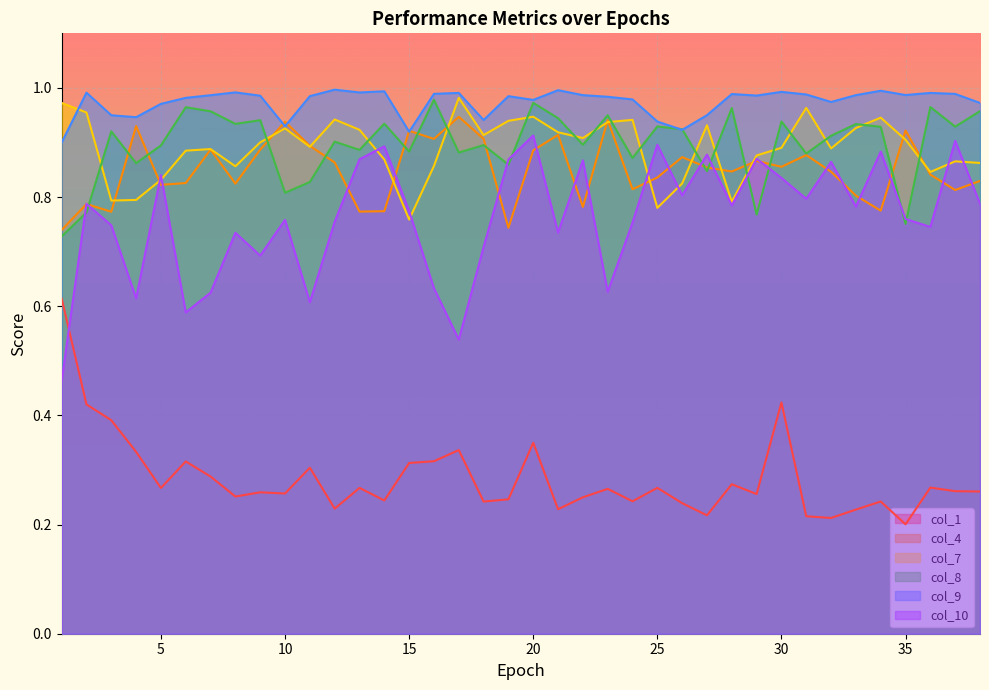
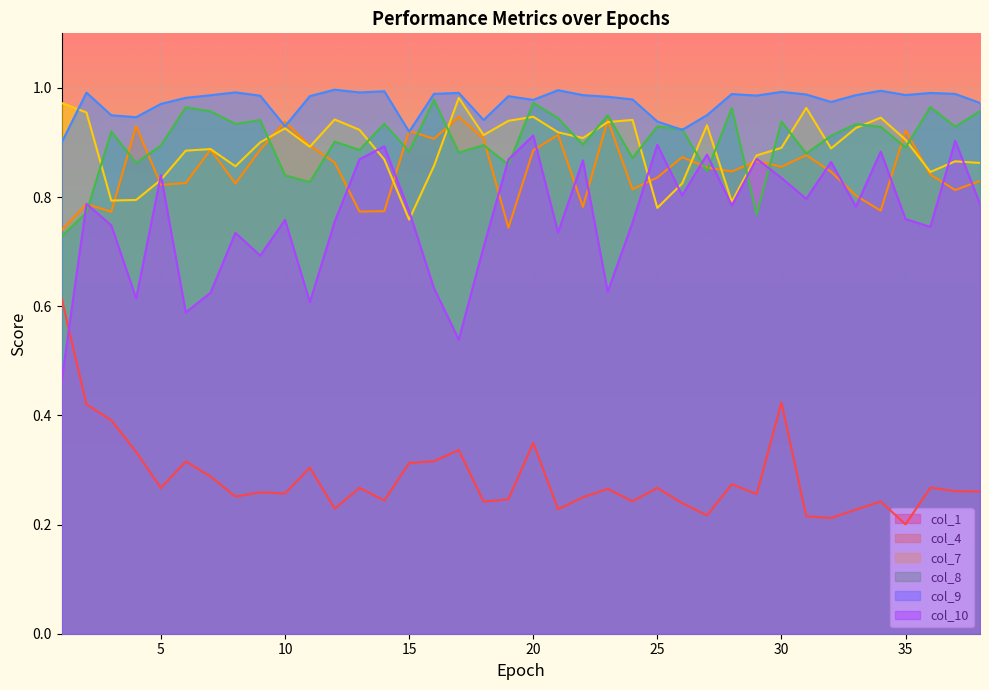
  {
    "col_1": {
      "5": 0.27,
      "10": 0.26,
      "15": 0.31,
      "20": 0.35,
      "25": 0.27,
      "30": 0.42
    },
    "col_8": {
      "5": 0.89,
-     "10": 0.81,
+     "10": 0.84,
      "15": 0.88,
      "20": 0.97,
      "25": 0.93,
      "30": 0.94,
-     "35": 0.75
+     "35": 0.89
    },
    "col_9": {
      "5": 0.97,
      "20": 0.98,
      "25": 0.94,
      "30": 0.99,
      "35": 0.99
    },
    "col_10": {
      "5": 0.84,
      "10": 0.76,
      "15": 0.77,
      "20": 0.91,
      "25": 0.90,
      "30": 0.84,
      "35": 0.76
    }
  }
